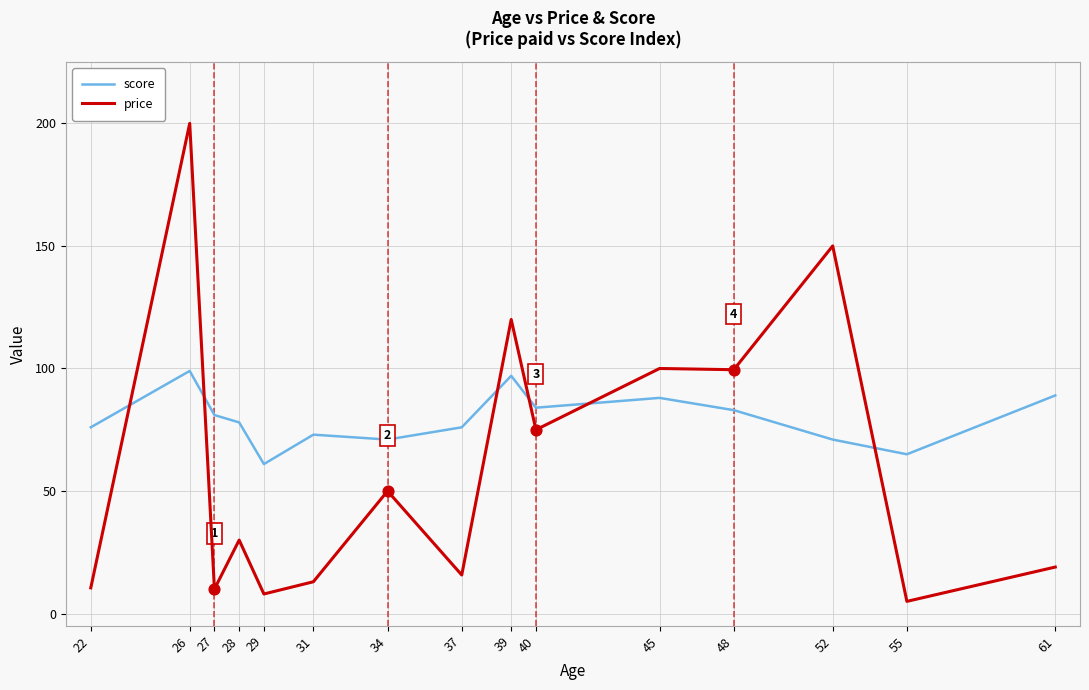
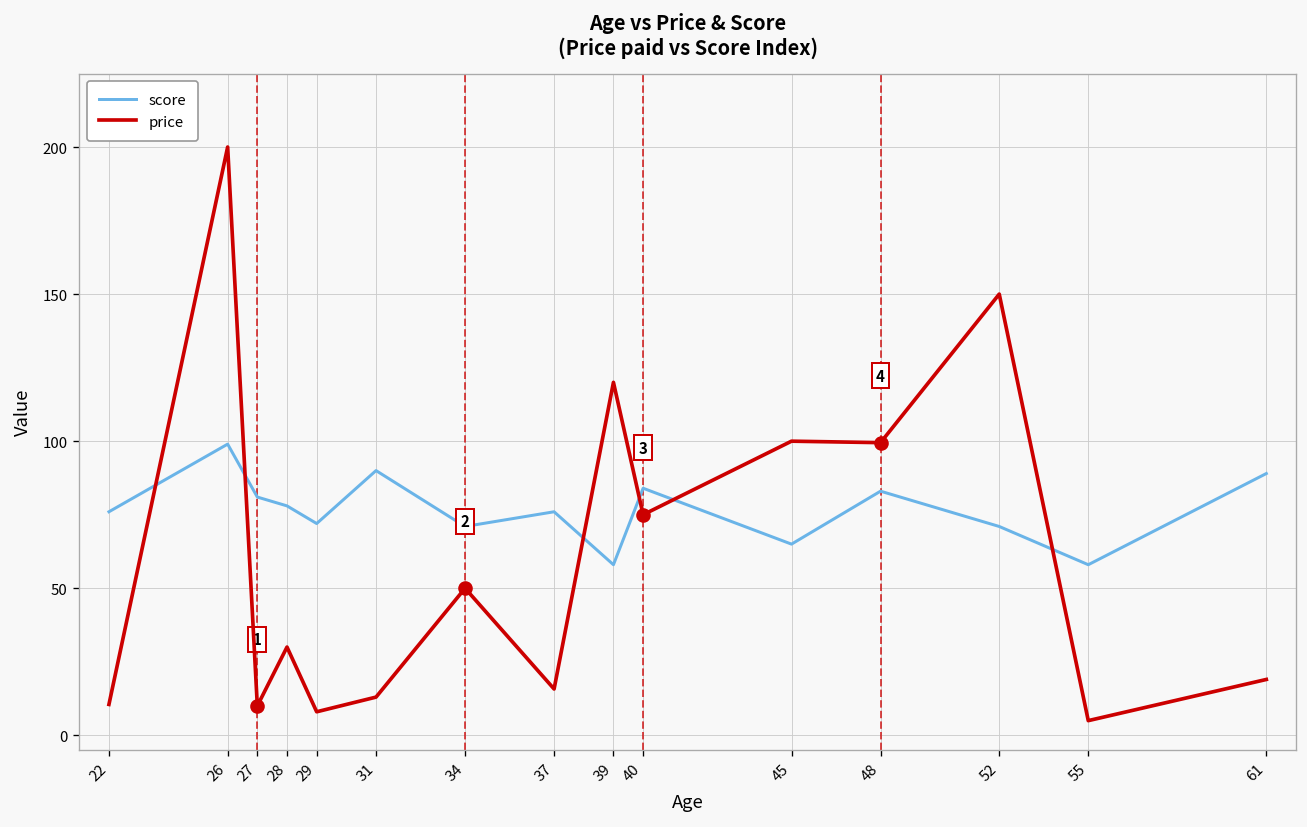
  {
    "score": {
      "22": 76,
      "26": 99,
      "27": 81,
      "28": 78,
-     "29": 61,
-     "31": 73,
+     "29": 72,
+     "31": 90,
      "37": 76,
-     "39": 97,
+     "39": 58,
      "40": 84,
-     "45": 88,
+     "45": 65,
      "48": 83,
      "52": 71,
-     "55": 65,
+     "55": 58,
      "61": 89
    }
  }
